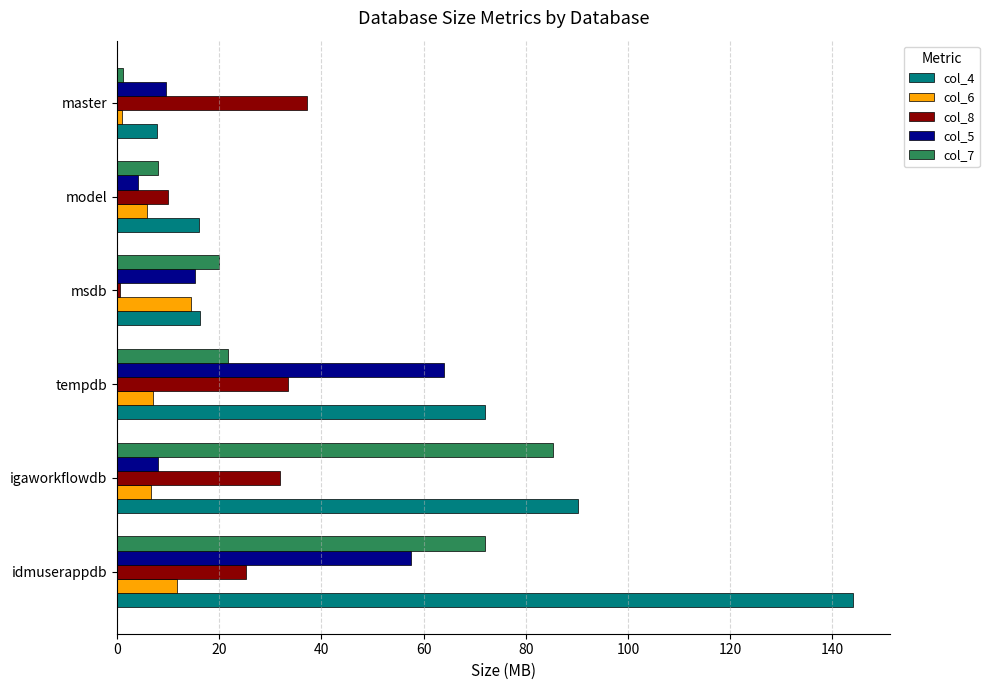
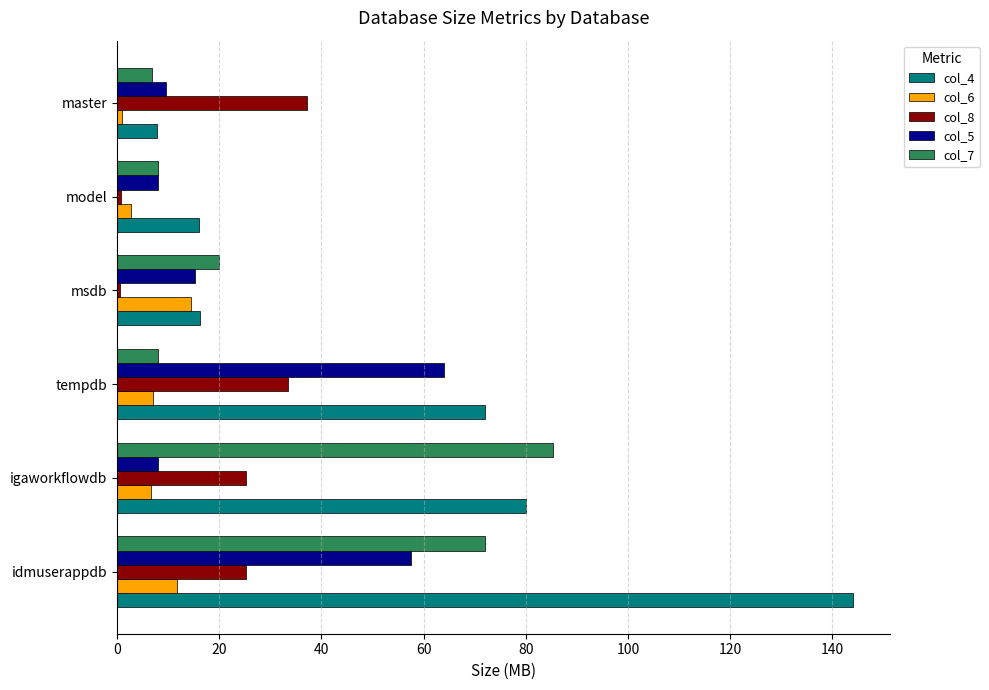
  {
    "col_4": {
      "master": 8,
      "model": 16,
      "msdb": 16,
      "tempdb": 72,
-     "igaworkflowdb": 90,
+     "igaworkflowdb": 80,
      "idmuserappdb": 144
    },
    "col_6": {
      "master": 1,
-     "model": 6,
+     "model": 3,
      "msdb": 14,
      "tempdb": 7,
      "igaworkflowdb": 7,
      "idmuserappdb": 12
    },
    "col_8": {
      "master": 37,
-     "model": 10,
+     "model": 1,
      "msdb": 1,
      "tempdb": 33,
-     "igaworkflowdb": 32,
+     "igaworkflowdb": 25,
      "idmuserappdb": 25
    },
    "col_5": {
      "master": 10,
-     "model": 4,
+     "model": 8,
      "msdb": 15,
      "tempdb": 64,
      "igaworkflowdb": 8,
      "idmuserappdb": 58
    },
    "col_7": {
-     "master": 1,
+     "master": 7,
      "model": 8,
      "msdb": 20,
-     "tempdb": 22,
+     "tempdb": 8,
      "igaworkflowdb": 85,
      "idmuserappdb": 72
    }
  }
